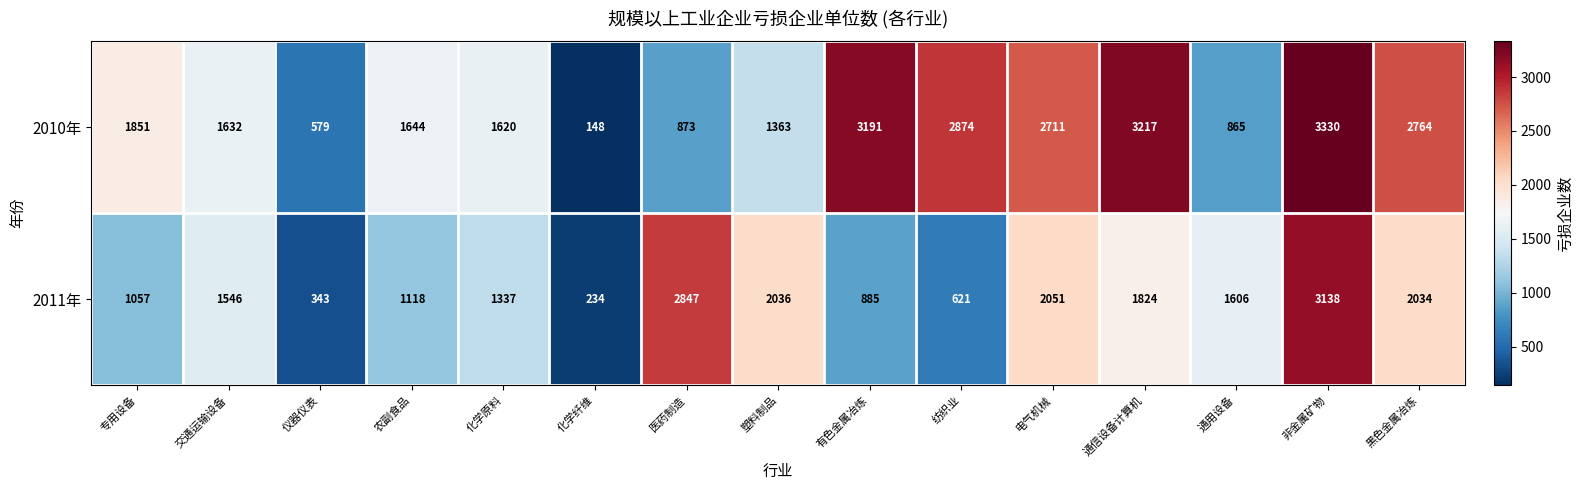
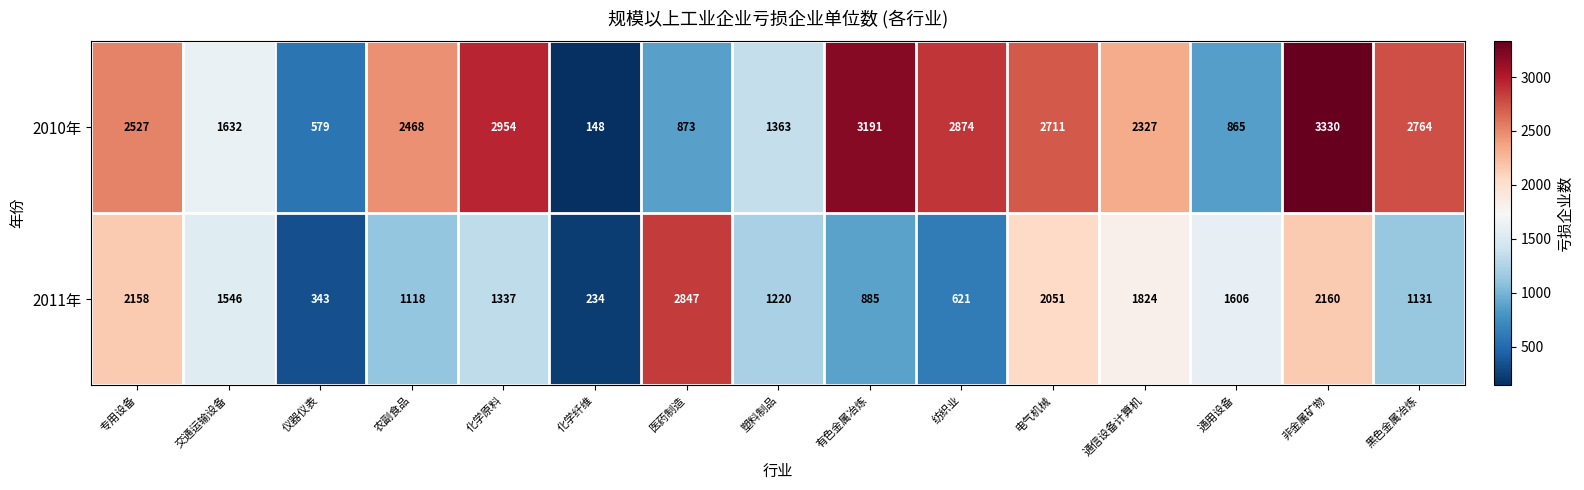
  {
    "2010年": {
-     "专用设备": 1851,
+     "专用设备": 2527,
      "交通运输设备": 1632,
      "仪器仪表": 579,
-     "农副食品": 1644,
-     "化学原料": 1620,
+     "农副食品": 2468,
+     "化学原料": 2954,
      "化学纤维": 148,
      "医药制造": 873,
      "塑料制品": 1363,
      "有色金属冶炼": 3191,
      "纺织业": 2874,
      "电气机械": 2711,
-     "通信设备计算机": 3217,
+     "通信设备计算机": 2327,
      "通用设备": 865,
      "非金属矿物": 3330,
      "黑色金属冶炼": 2764
    },
    "2011年": {
-     "专用设备": 1057,
+     "专用设备": 2158,
      "交通运输设备": 1546,
      "仪器仪表": 343,
      "农副食品": 1118,
      "化学原料": 1337,
      "化学纤维": 234,
      "医药制造": 2847,
-     "塑料制品": 2036,
+     "塑料制品": 1220,
      "有色金属冶炼": 885,
      "纺织业": 621,
      "电气机械": 2051,
      "通信设备计算机": 1824,
      "通用设备": 1606,
-     "非金属矿物": 3138,
-     "黑色金属冶炼": 2034
+     "非金属矿物": 2160,
+     "黑色金属冶炼": 1131
    }
  }
